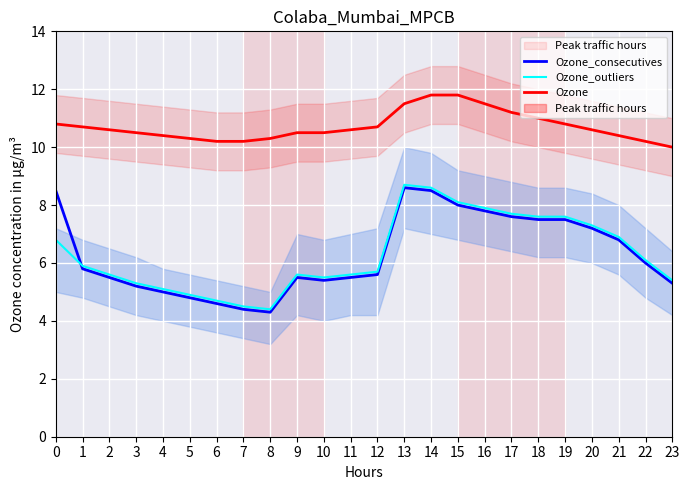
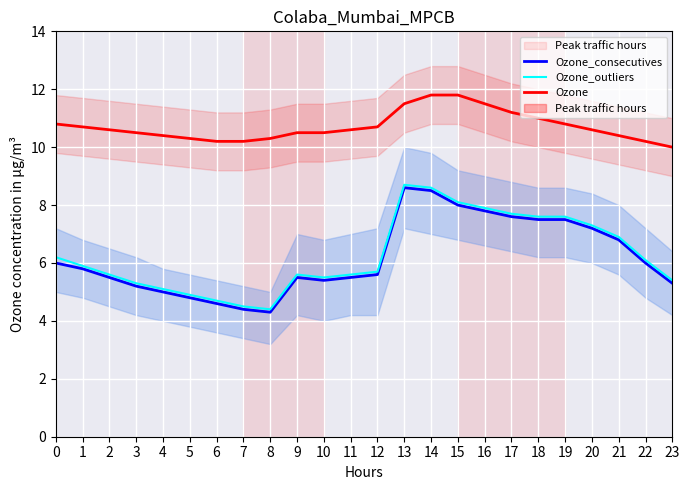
  {
    "Ozone_consecutives": {
-     "0": 8.5,
+     "0": 6.0,
      "1": 5.8,
      "2": 5.5,
      "3": 5.2,
      "4": 5.0,
      "5": 4.8,
      "6": 4.6,
      "7": 4.4,
      "8": 4.3,
      "9": 5.5,
      "10": 5.4,
      "11": 5.5,
      "12": 5.6,
      "13": 8.6,
      "14": 8.5,
      "15": 8.0,
      "16": 7.8,
      "17": 7.6,
      "18": 7.5,
      "19": 7.5,
      "20": 7.2,
      "21": 6.8,
      "22": 6.0,
      "23": 5.3
    },
    "Ozone_outliers": {
-     "0": 6.8,
+     "0": 6.2,
      "1": 5.9,
      "2": 5.6,
      "3": 5.3,
      "4": 5.1,
      "5": 4.9,
      "6": 4.7,
      "7": 4.5,
      "8": 4.4,
      "9": 5.6,
      "10": 5.5,
      "11": 5.6,
      "12": 5.7,
      "13": 8.7,
      "14": 8.6,
      "15": 8.1,
      "16": 7.9,
      "17": 7.7,
      "18": 7.6,
      "19": 7.6,
      "20": 7.3,
      "21": 6.9,
      "22": 6.1,
      "23": 5.4
    }
  }
